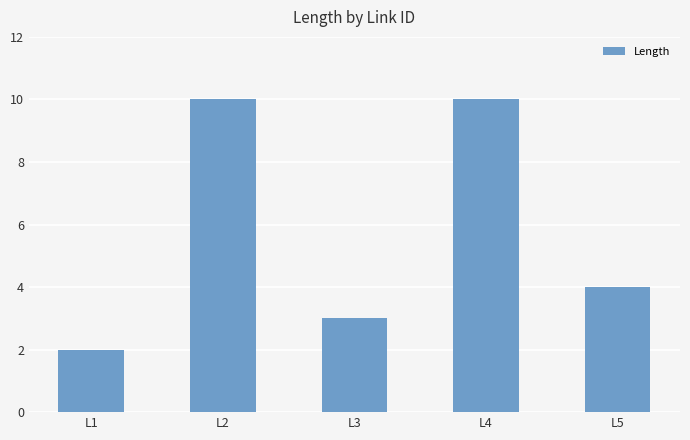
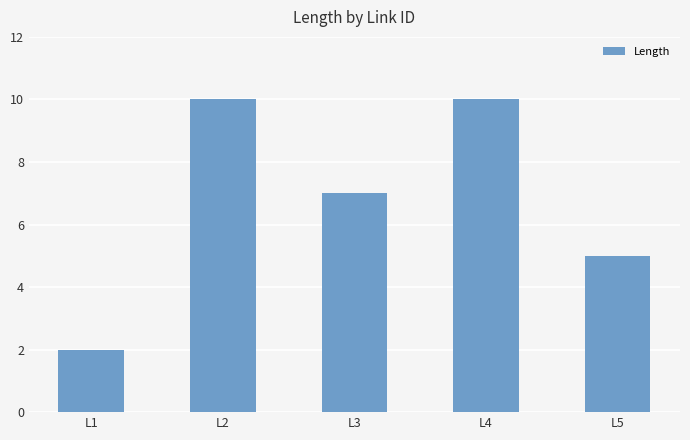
  {
    "L1": 2,
    "L2": 10,
-   "L3": 3,
+   "L3": 7,
    "L4": 10,
-   "L5": 4
+   "L5": 5
  }
